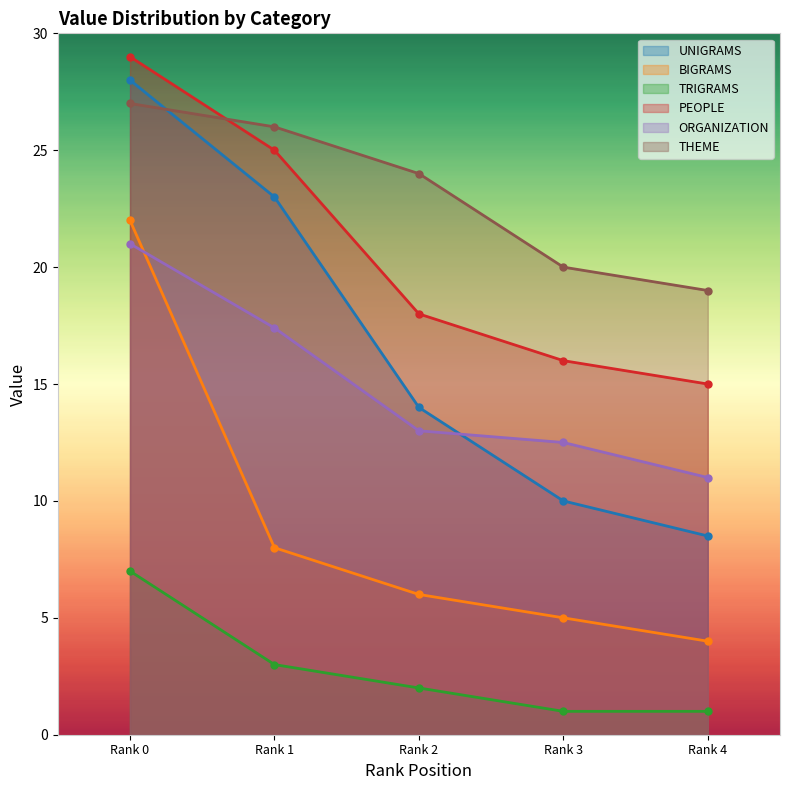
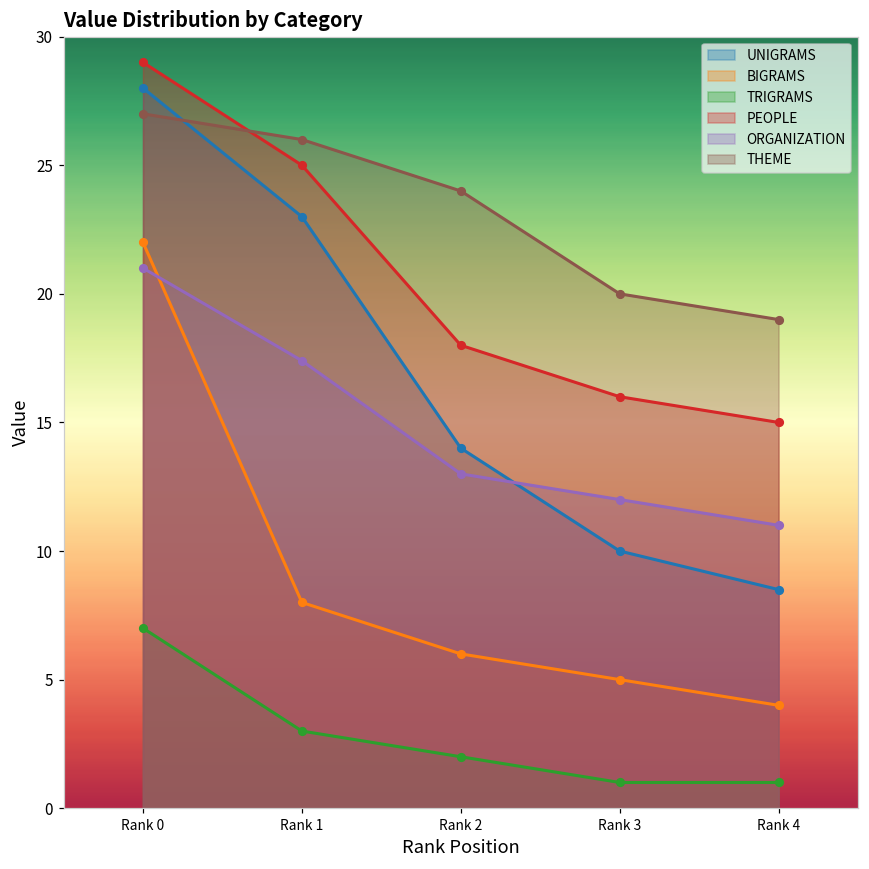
  {
    "UNIGRAMS": {
      "Rank 0": 28.0,
      "Rank 1": 23.0,
      "Rank 2": 14.0,
      "Rank 3": 10.0,
      "Rank 4": 8.5
    },
    "TRIGRAMS": {
      "Rank 0": 7.0,
      "Rank 1": 3.0,
      "Rank 2": 2.0,
      "Rank 3": 1.0,
      "Rank 4": 1.0
    },
    "ORGANIZATION": {
      "Rank 0": 21.0,
      "Rank 1": 17.4,
      "Rank 2": 13.0,
-     "Rank 3": 12.5,
+     "Rank 3": 12.0,
      "Rank 4": 11.0
    }
  }
